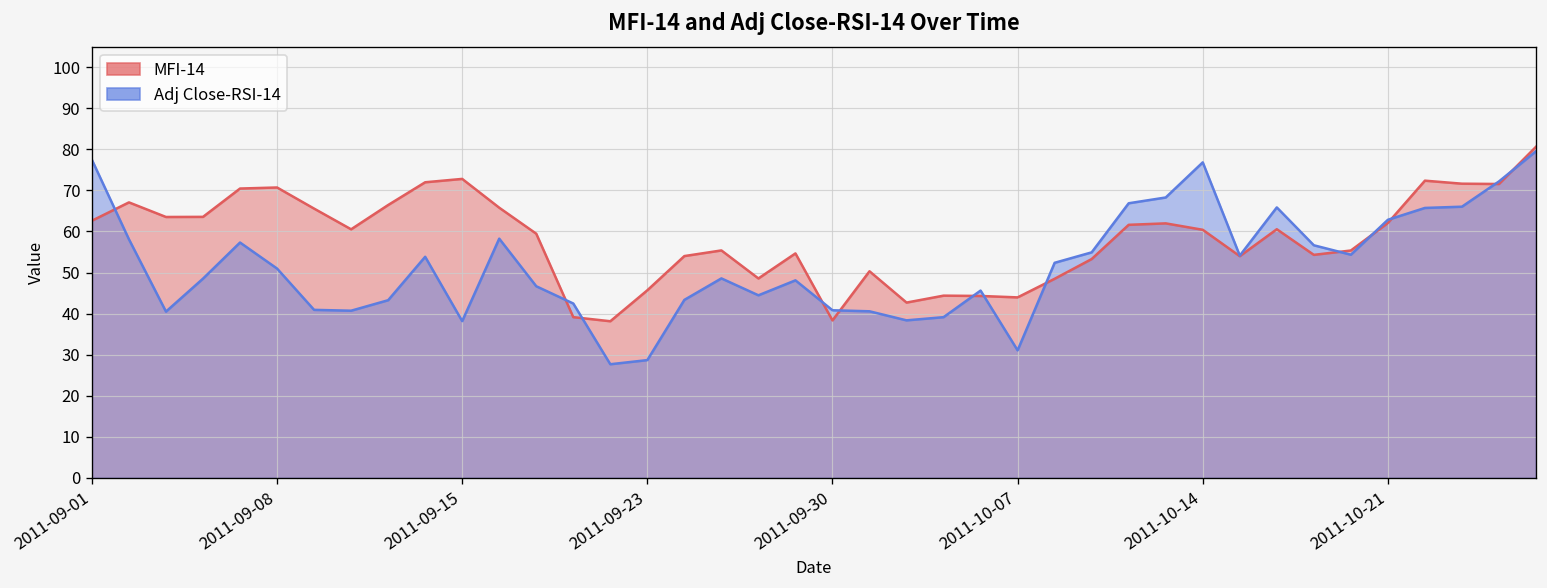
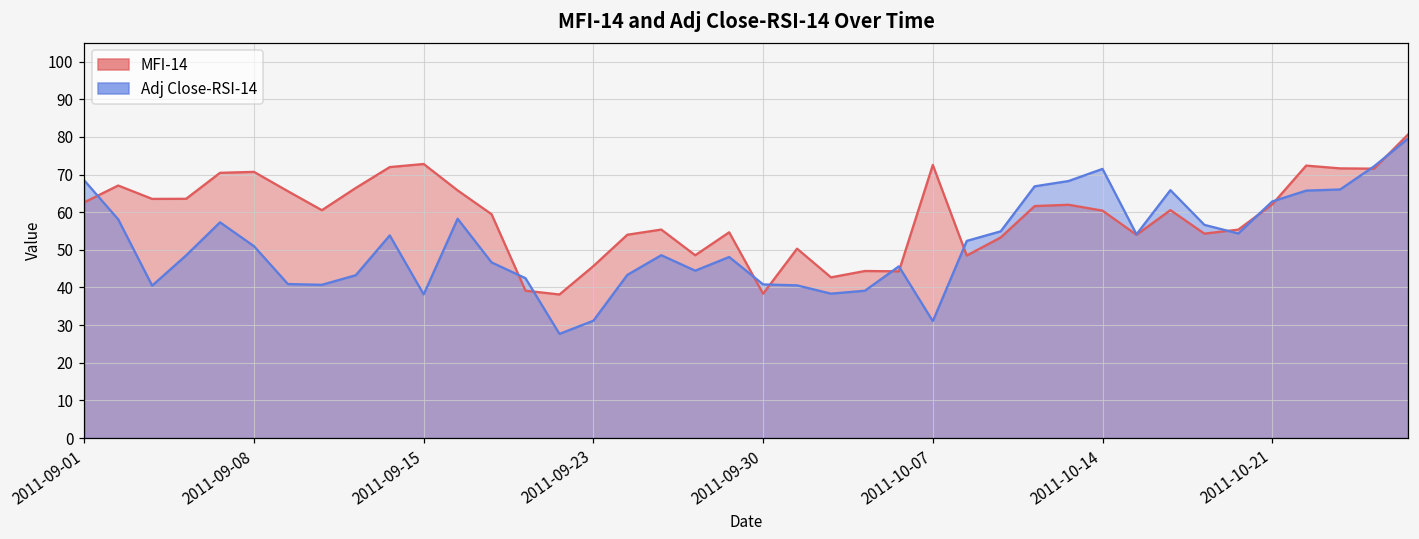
  {
    "MFI-14": {
      "2011-09-01": 63,
      "2011-09-08": 71,
      "2011-09-15": 73,
      "2011-09-23": 46,
      "2011-09-30": 38,
-     "2011-10-07": 44,
+     "2011-10-07": 73,
      "2011-10-14": 60,
      "2011-10-21": 62
    },
    "Adj Close-RSI-14": {
-     "2011-09-01": 77,
+     "2011-09-01": 68,
      "2011-09-08": 51,
      "2011-09-15": 38,
-     "2011-09-23": 29,
+     "2011-09-23": 31,
      "2011-09-30": 41,
      "2011-10-07": 31,
-     "2011-10-14": 77,
+     "2011-10-14": 71,
      "2011-10-21": 63
    }
  }
